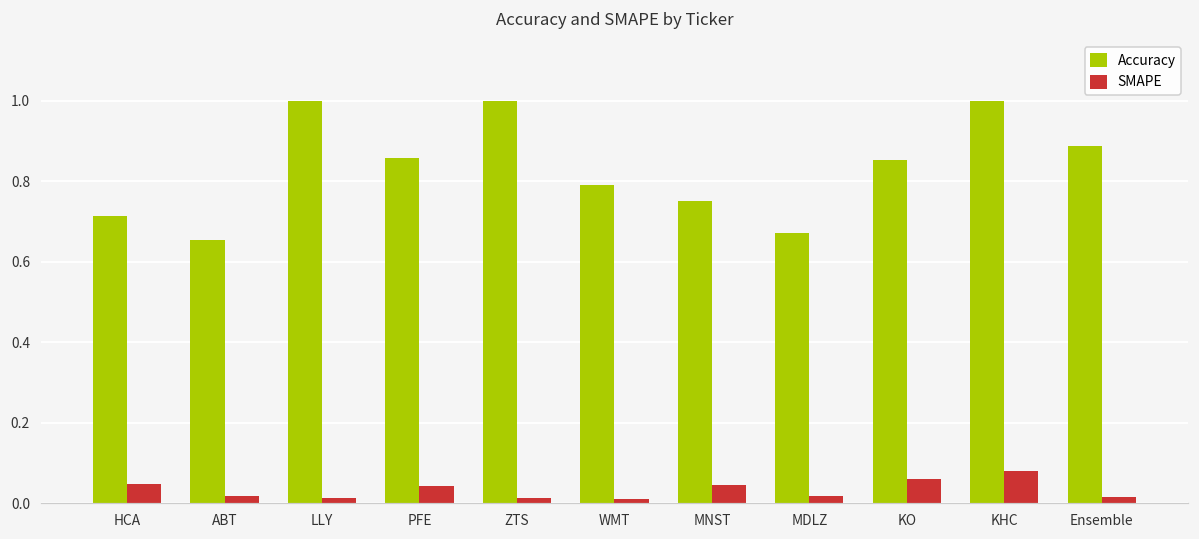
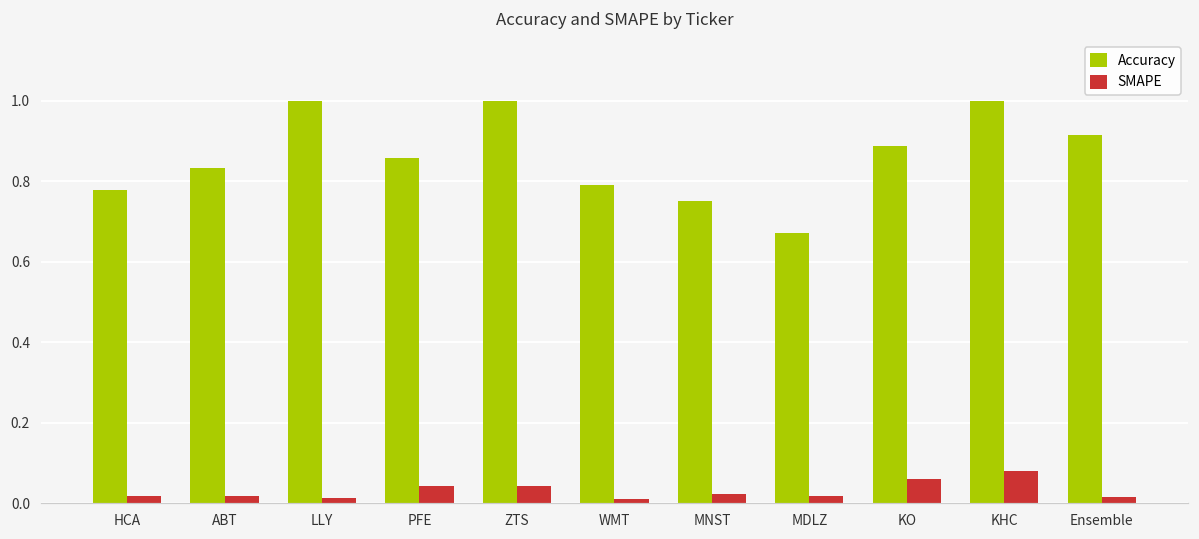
  {
    "Accuracy": {
-     "HCA": 0.71,
-     "ABT": 0.65,
+     "HCA": 0.78,
+     "ABT": 0.83,
      "LLY": 1.00,
      "PFE": 0.86,
      "ZTS": 1.00,
      "WMT": 0.79,
      "MNST": 0.75,
      "MDLZ": 0.67,
-     "KO": 0.85,
+     "KO": 0.89,
      "KHC": 1.00,
-     "Ensemble": 0.89
+     "Ensemble": 0.91
    },
    "SMAPE": {
-     "HCA": 0.05,
+     "HCA": 0.02,
      "ABT": 0.02,
      "LLY": 0.01,
      "PFE": 0.04,
-     "ZTS": 0.01,
+     "ZTS": 0.04,
      "WMT": 0.01,
-     "MNST": 0.05,
+     "MNST": 0.02,
      "MDLZ": 0.02,
      "KO": 0.06,
      "KHC": 0.08,
      "Ensemble": 0.01
    }
  }
